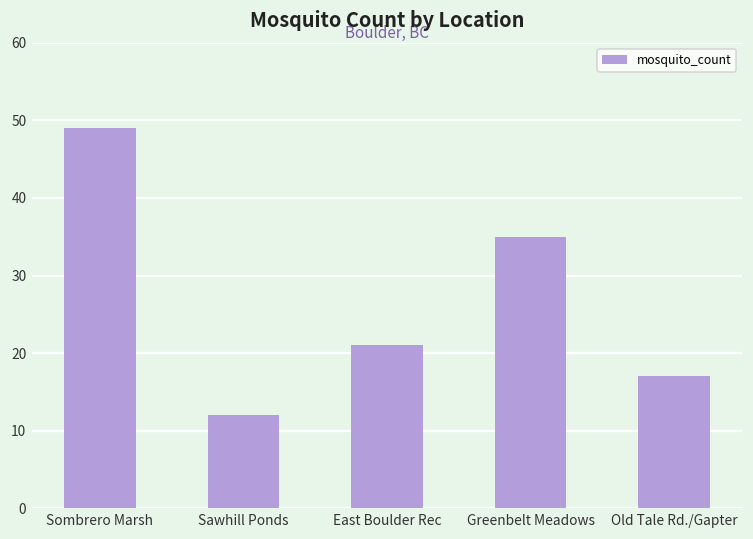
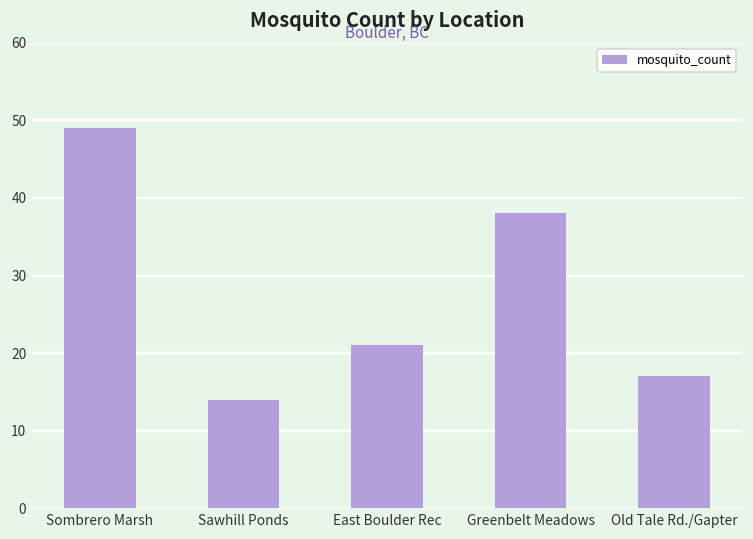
  {
    "Sombrero Marsh": 49,
-   "Sawhill Ponds": 12,
+   "Sawhill Ponds": 14,
    "East Boulder Rec": 21,
-   "Greenbelt Meadows": 35,
+   "Greenbelt Meadows": 38,
    "Old Tale Rd./Gapter": 17
  }
